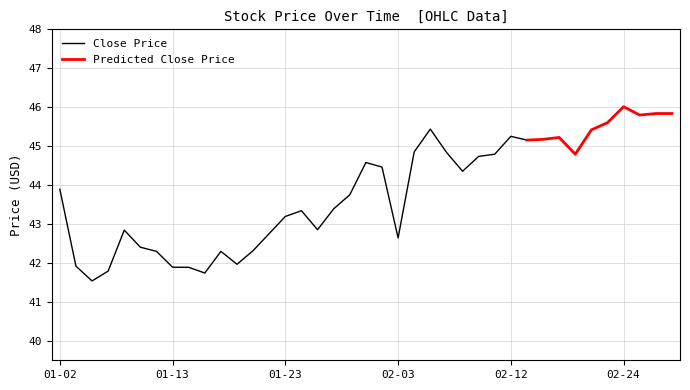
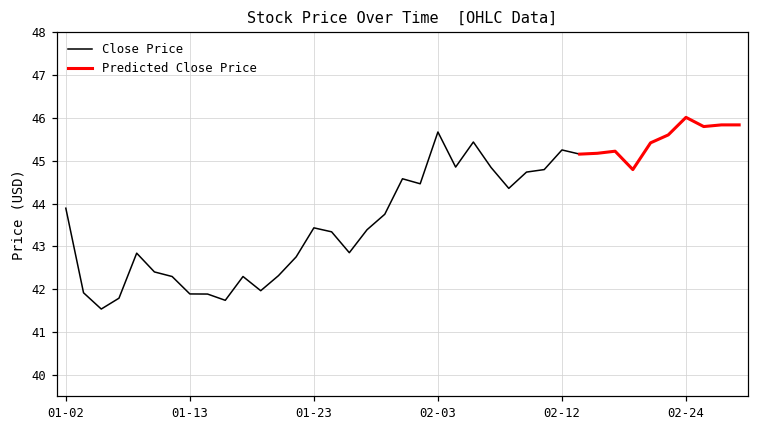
  {
    "Close Price": {
      "01-02": 43.9,
      "01-13": 41.9,
-     "01-23": 43.2,
-     "02-03": 42.6,
+     "01-23": 43.4,
+     "02-03": 45.7,
      "02-12": 45.3
    },
    "Predicted Close Price": {
      "02-24": 46.0
    }
  }
